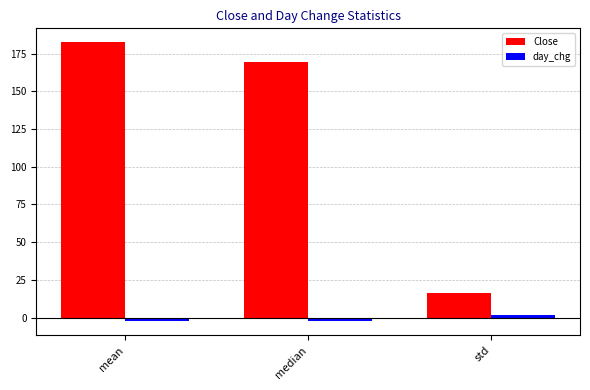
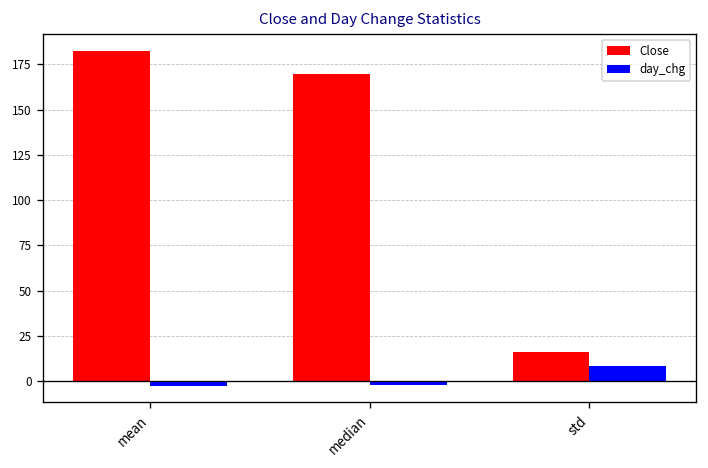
  {
    "Close": {
      "mean": 183,
      "median": 170,
      "std": 16
    },
    "day_chg": {
      "mean": -2,
      "median": -2,
-     "std": 2
+     "std": 8
    }
  }
